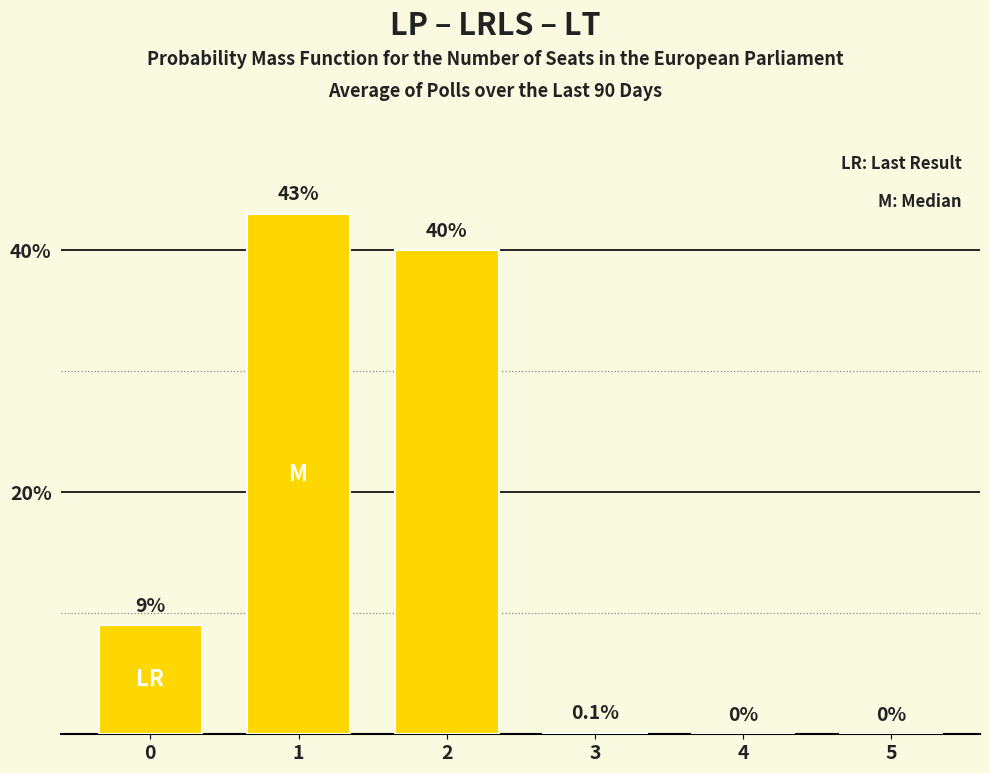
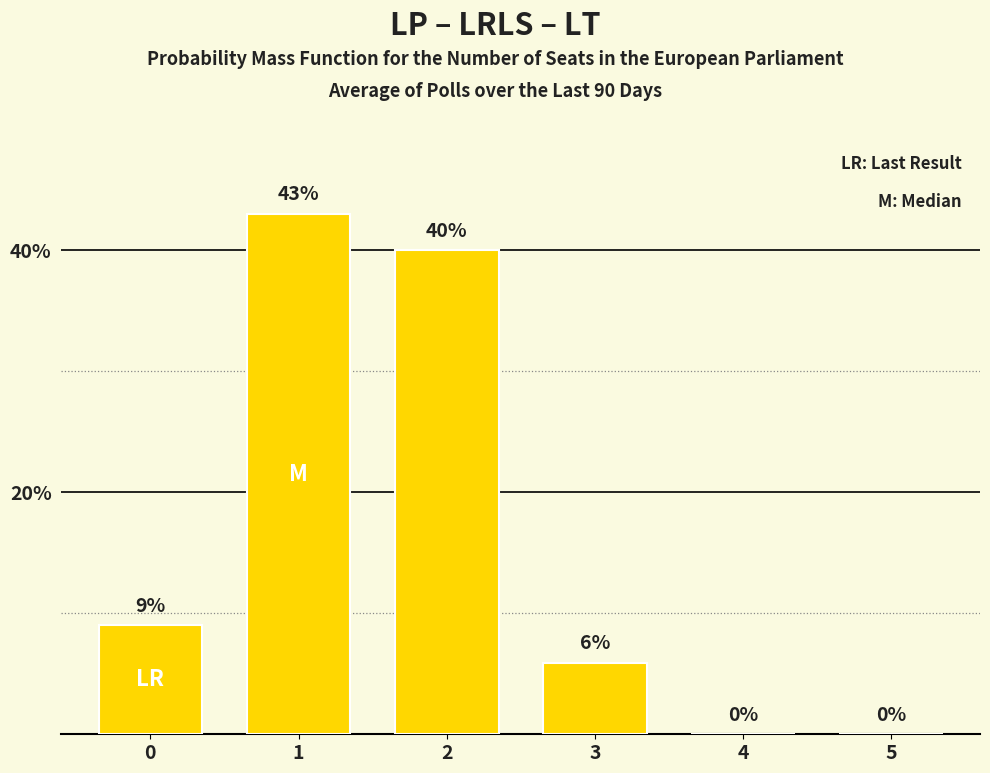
  {
    "0": "9%",
    "1": "43%",
    "2": "40%",
-   "3": "0.1%",
+   "3": "6%",
    "4": "0%",
    "5": "0%"
  }
